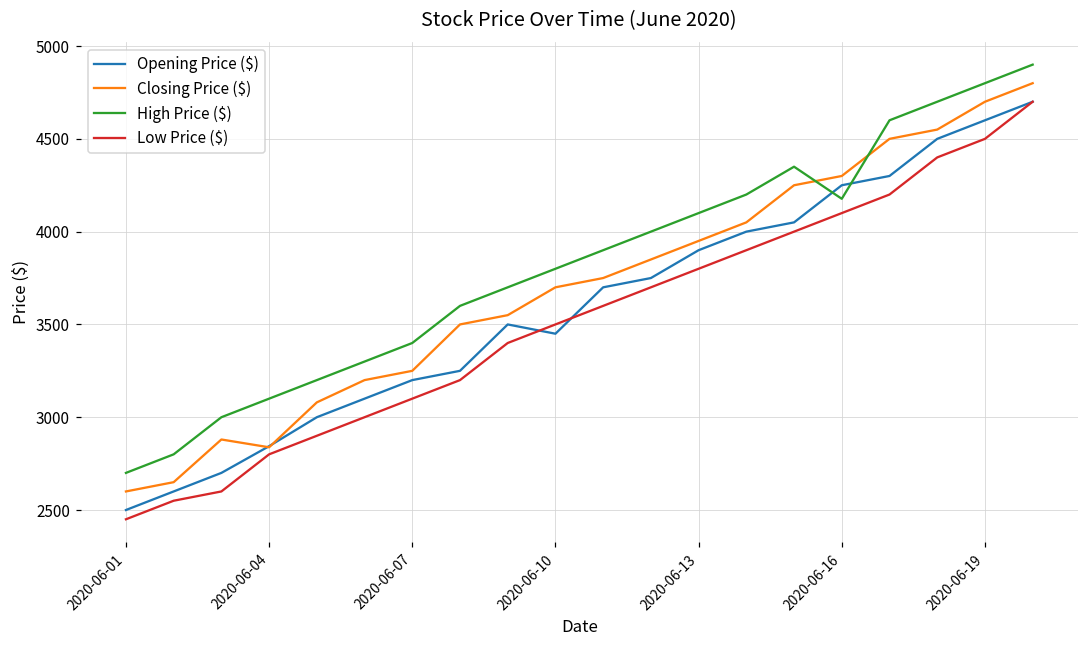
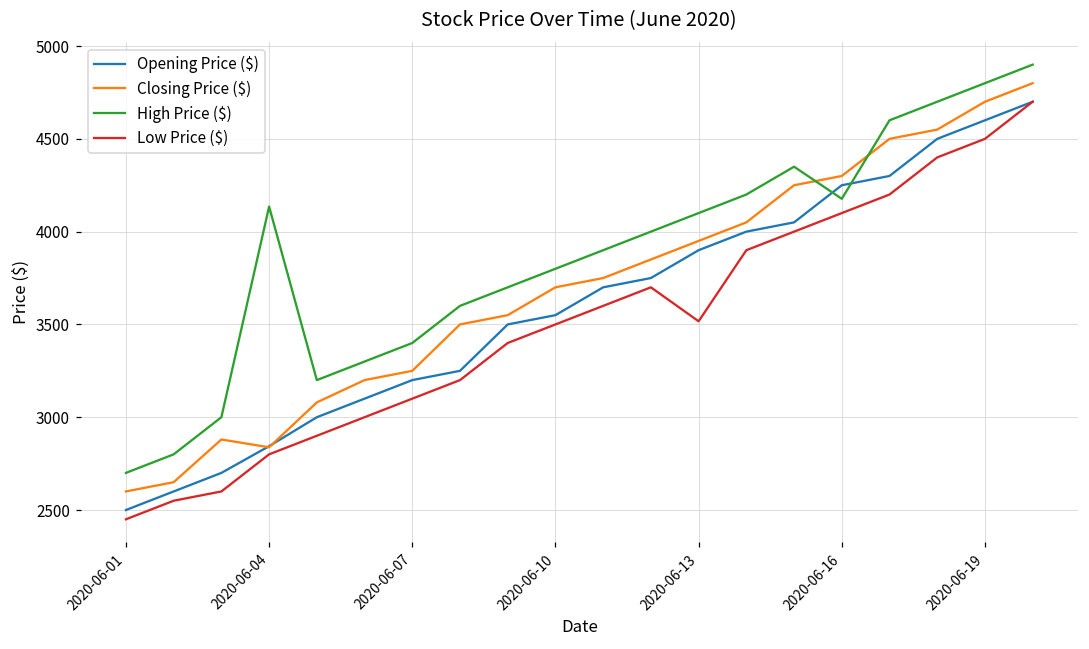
  {
    "Opening Price ($)": {
      "2020-06-01": 2500,
      "2020-06-07": 3200,
-     "2020-06-10": 3450,
+     "2020-06-10": 3550,
      "2020-06-13": 3900,
      "2020-06-16": 4250,
      "2020-06-19": 4600
    },
    "Closing Price ($)": {
      "2020-06-01": 2600,
      "2020-06-07": 3250,
      "2020-06-10": 3700,
      "2020-06-13": 3950,
      "2020-06-16": 4300,
      "2020-06-19": 4700
    },
    "High Price ($)": {
      "2020-06-01": 2700,
-     "2020-06-04": 3100,
+     "2020-06-04": 4140,
      "2020-06-07": 3400,
      "2020-06-10": 3800,
      "2020-06-13": 4100,
      "2020-06-16": 4180,
      "2020-06-19": 4800
    },
    "Low Price ($)": {
      "2020-06-01": 2450,
      "2020-06-04": 2800,
      "2020-06-07": 3100,
      "2020-06-10": 3500,
-     "2020-06-13": 3800,
+     "2020-06-13": 3520,
      "2020-06-16": 4100,
      "2020-06-19": 4500
    }
  }
